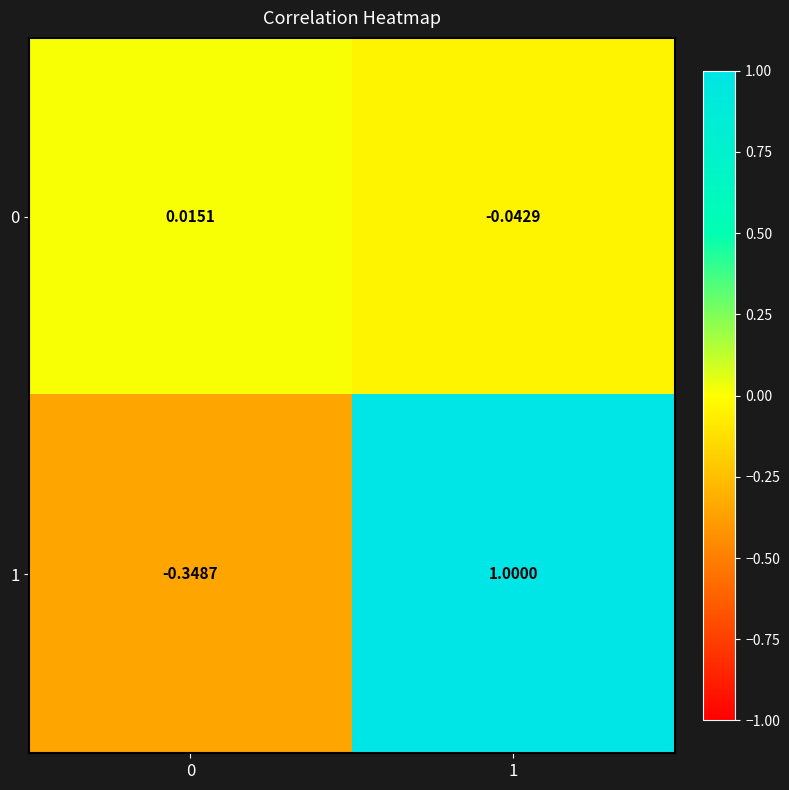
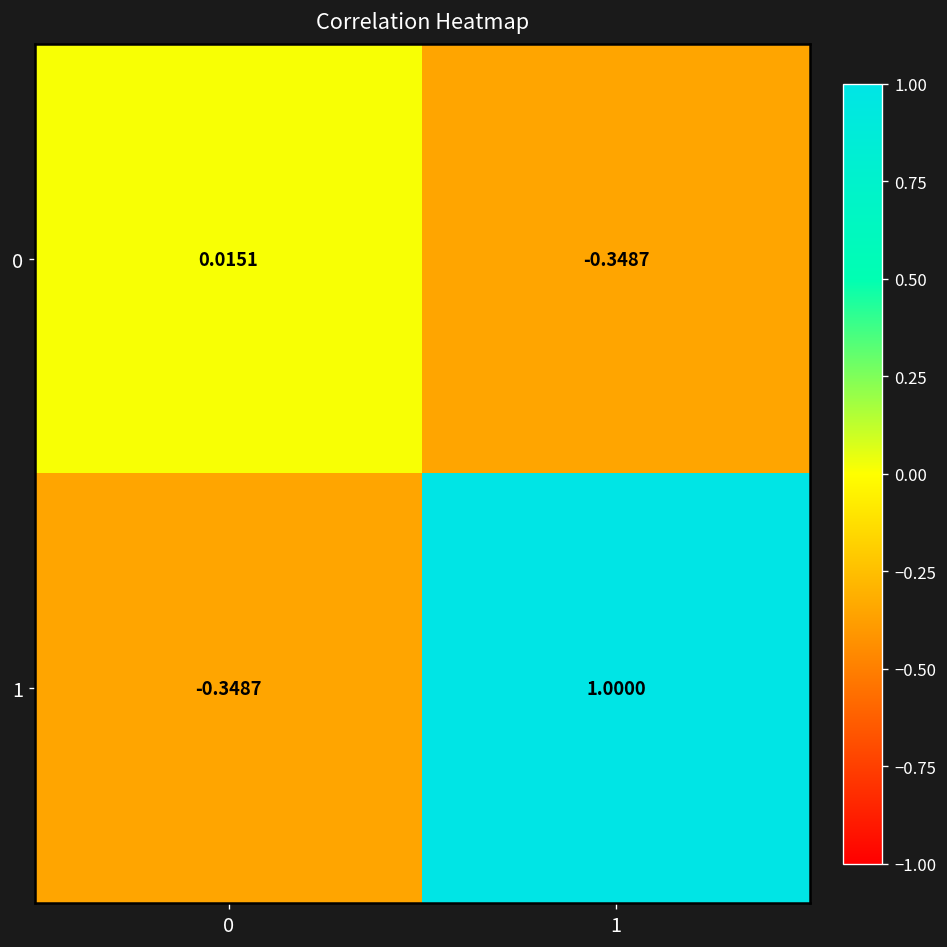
  {
    "0": {
      "0": 0.0151,
-     "1": -0.0429
+     "1": -0.3487
    },
    "1": {
      "0": -0.3487,
      "1": 1.0000
    }
  }
